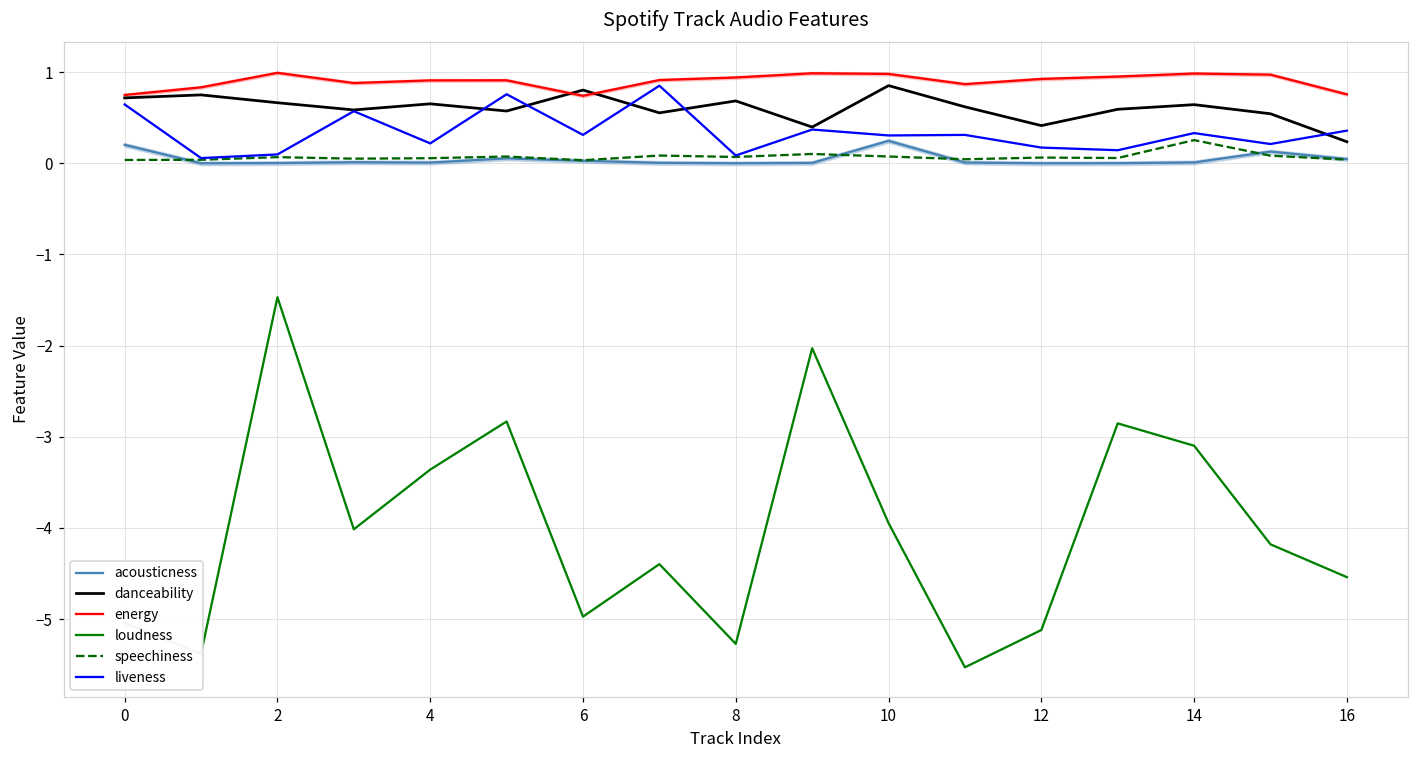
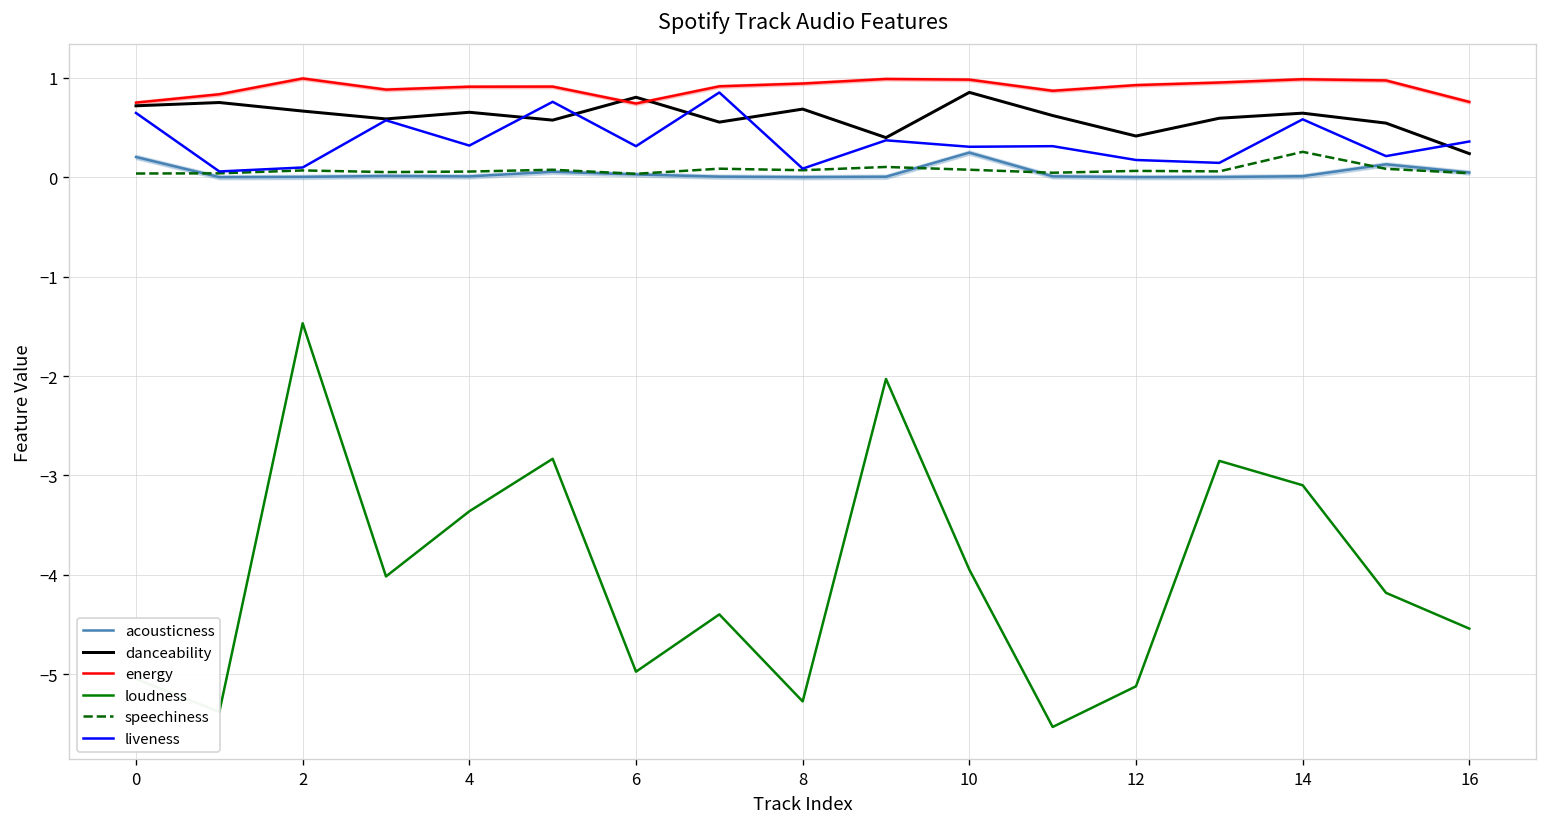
  {
    "danceability": {
      "0": 0.7,
      "2": 0.7,
      "4": 0.7,
      "6": 0.8,
      "8": 0.7,
      "10": 0.9,
      "12": 0.4,
      "14": 0.6,
      "16": 0.2
    },
    "liveness": {
      "0": 0.6,
-     "4": 0.2,
+     "4": 0.3,
      "6": 0.3,
      "10": 0.3,
      "12": 0.2,
-     "14": 0.3,
+     "14": 0.6,
      "16": 0.4
    }
  }
